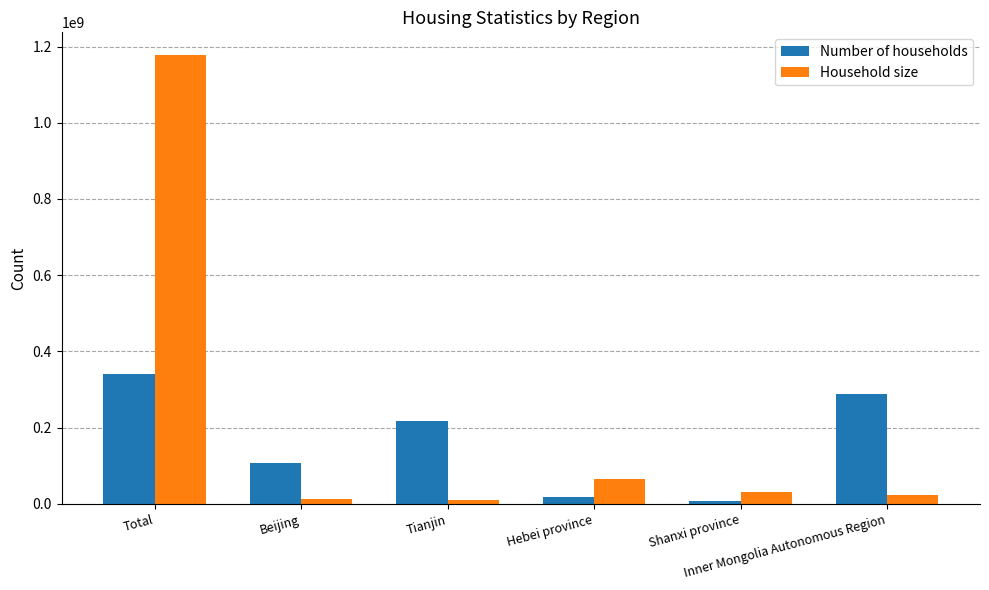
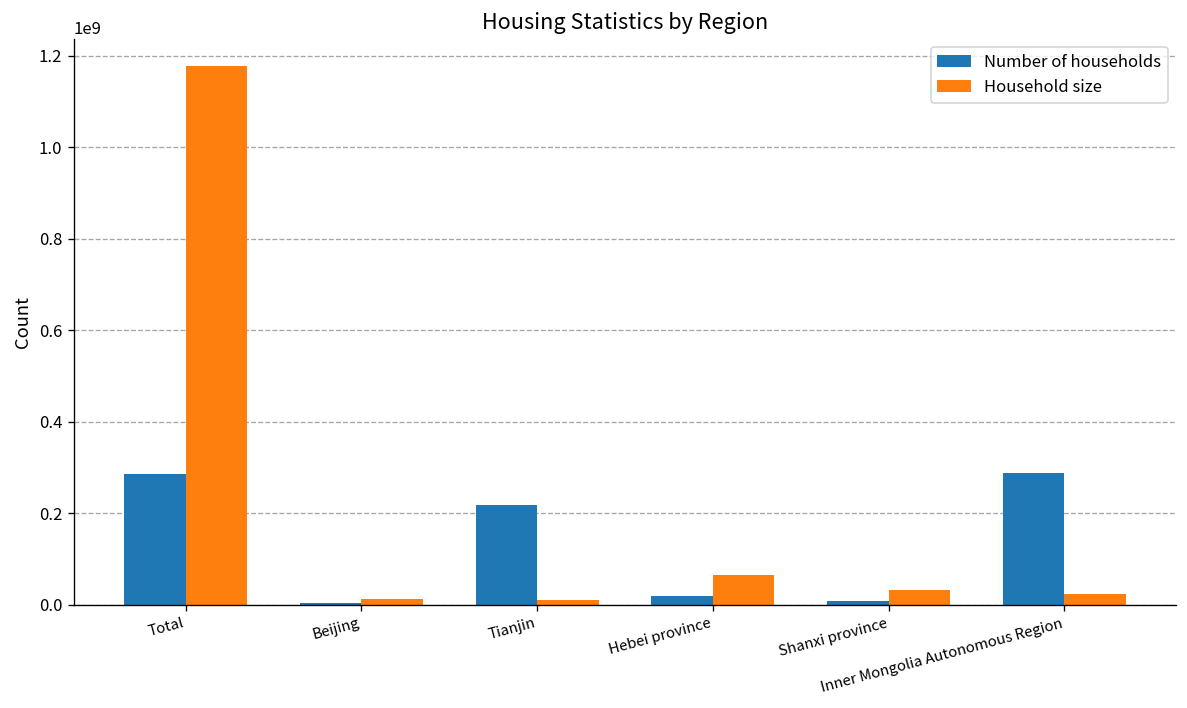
  {
    "Number of households": {
-     "Total": 340000000,
-     "Beijing": 110000000,
+     "Total": 290000000,
+     "Beijing": 0,
      "Tianjin": 220000000,
      "Hebei province": 20000000,
      "Shanxi province": 10000000,
      "Inner Mongolia Autonomous Region": 290000000
    },
    "Household size": {
      "Total": 1180000000,
      "Beijing": 10000000,
      "Tianjin": 10000000,
      "Hebei province": 60000000,
      "Shanxi province": 30000000,
      "Inner Mongolia Autonomous Region": 20000000
    }
  }
